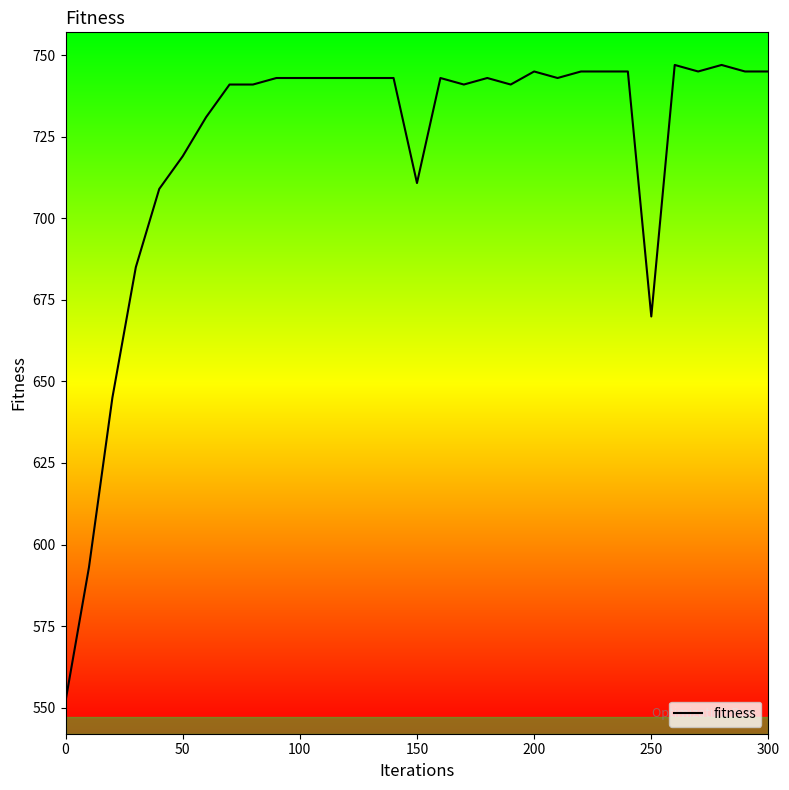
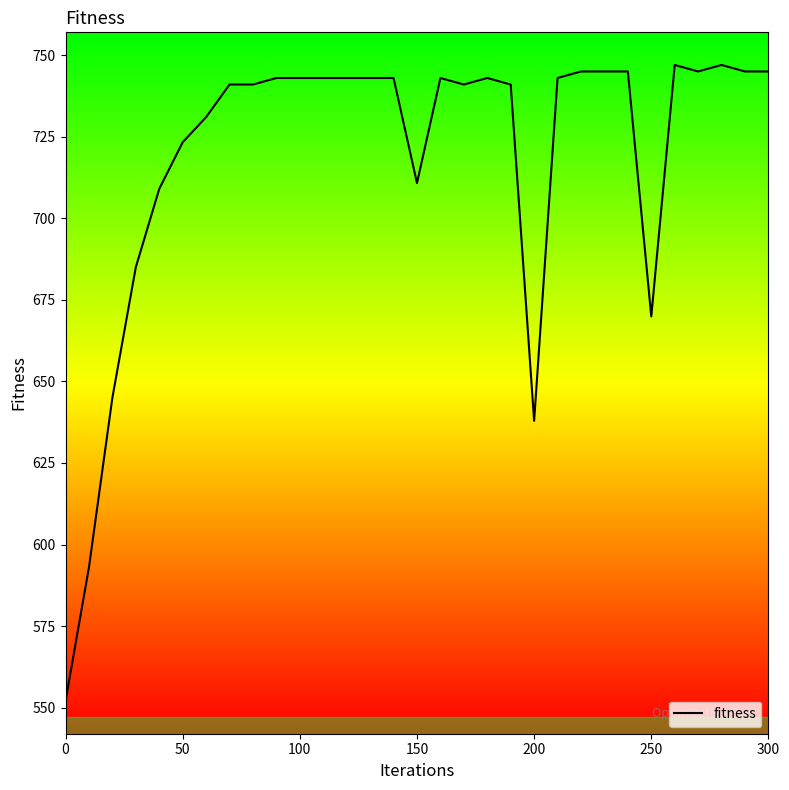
  {
    "0": 552,
-   "50": 719,
+   "50": 723,
    "100": 743,
    "150": 711,
-   "200": 745,
+   "200": 638,
    "250": 670,
    "300": 745
  }
